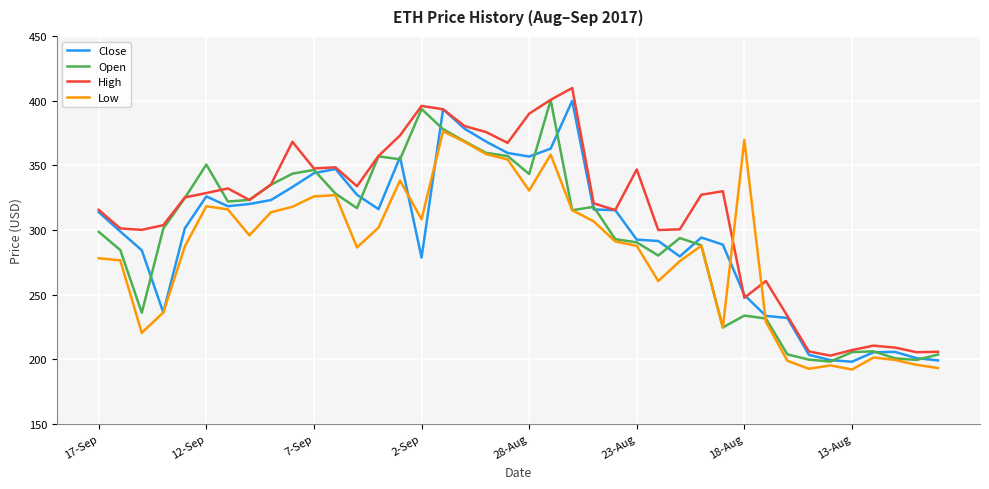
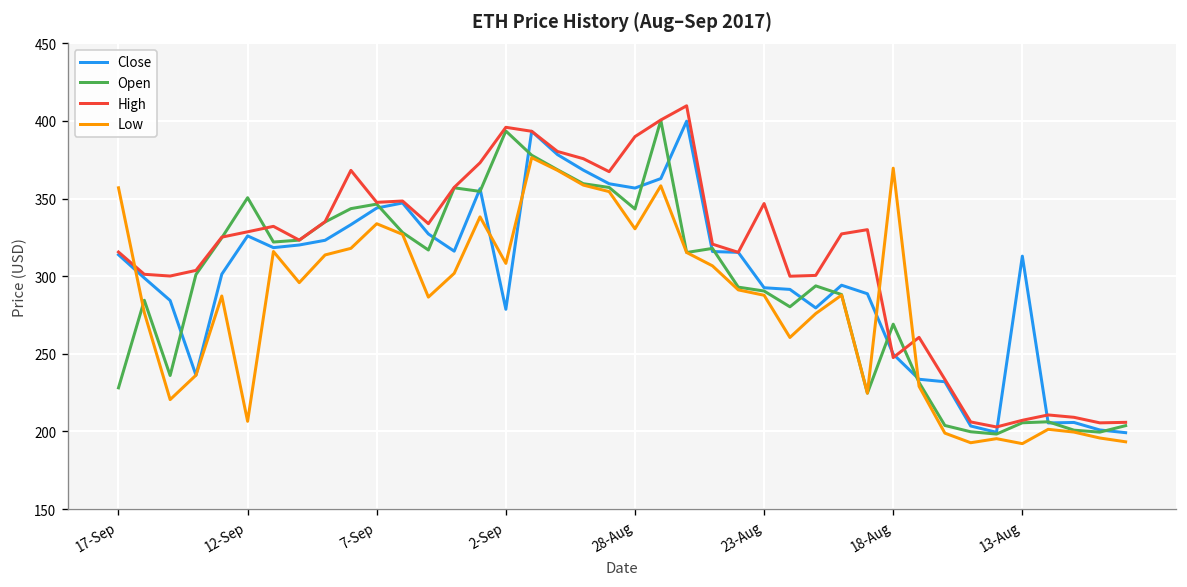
  {
    "Close": {
      "12-Sep": 326,
      "7-Sep": 344,
      "2-Sep": 279,
      "28-Aug": 357,
      "23-Aug": 293,
      "18-Aug": 250,
-     "13-Aug": 198
+     "13-Aug": 313
    },
    "Open": {
-     "17-Sep": 299,
+     "17-Sep": 228,
      "12-Sep": 351,
      "2-Sep": 394,
      "28-Aug": 343,
      "23-Aug": 290,
-     "18-Aug": 234
+     "18-Aug": 269
    },
    "High": {
      "12-Sep": 329,
      "2-Sep": 396,
      "28-Aug": 390,
      "23-Aug": 347,
      "18-Aug": 248
    },
    "Low": {
-     "17-Sep": 278,
-     "12-Sep": 318,
-     "7-Sep": 326,
+     "17-Sep": 357,
+     "12-Sep": 207,
+     "7-Sep": 334,
      "2-Sep": 308,
      "28-Aug": 331,
      "23-Aug": 288,
      "18-Aug": 370,
      "13-Aug": 192
    }
  }
